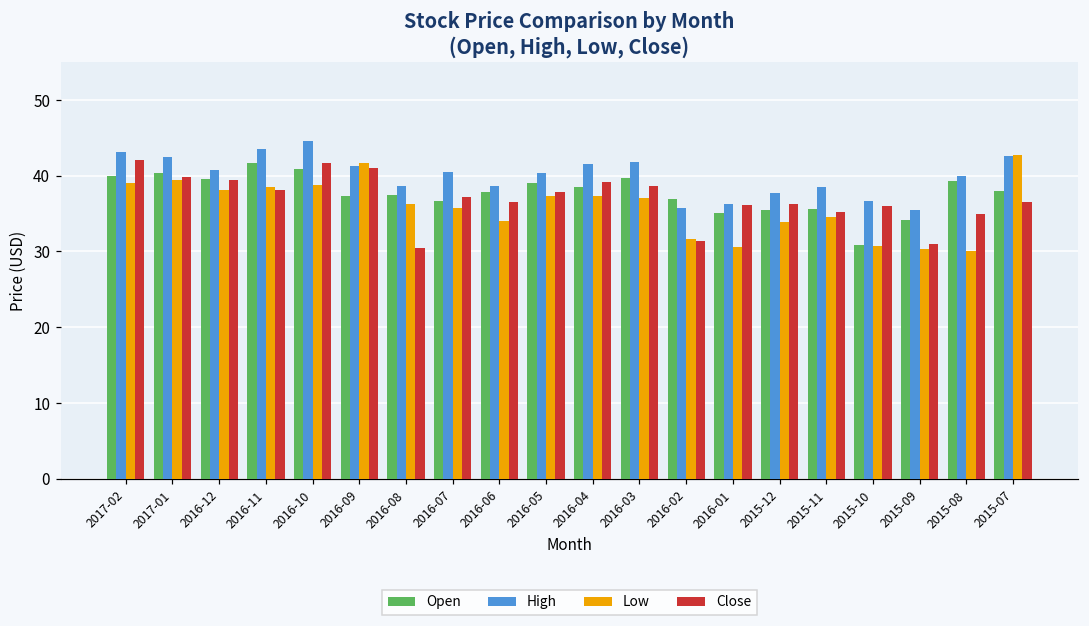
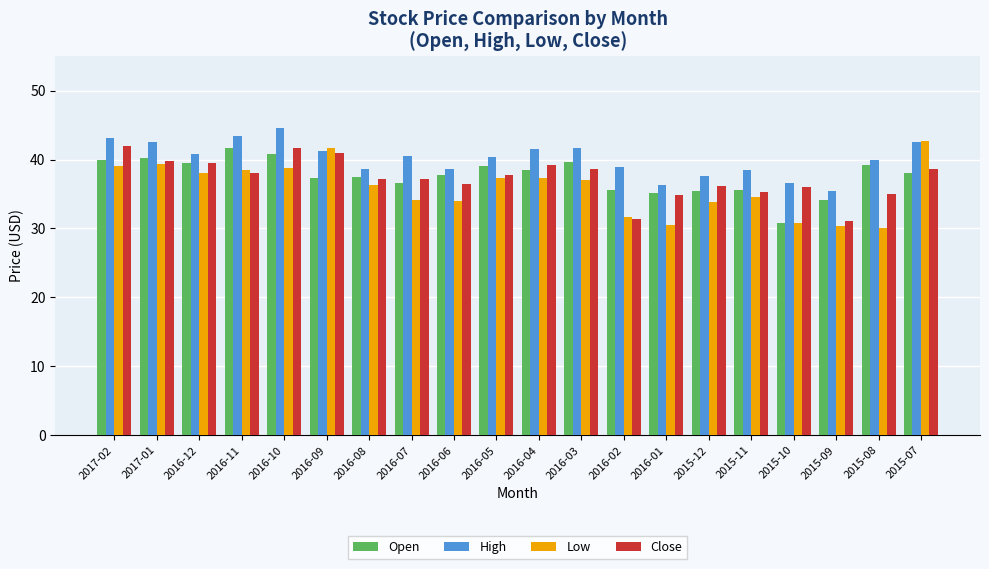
  {
    "Open": {
      "2017-02": 40,
      "2017-01": 40,
      "2016-12": 40,
      "2016-11": 42,
      "2016-10": 41,
      "2016-09": 37,
      "2016-08": 37,
      "2016-07": 37,
      "2016-06": 38,
      "2016-05": 39,
      "2016-04": 39,
      "2016-03": 40,
-     "2016-02": 37,
+     "2016-02": 36,
      "2016-01": 35,
      "2015-12": 35,
      "2015-11": 36,
      "2015-10": 31,
      "2015-09": 34,
      "2015-08": 39,
      "2015-07": 38
    },
    "High": {
      "2017-02": 43,
      "2017-01": 43,
      "2016-12": 41,
      "2016-11": 43,
      "2016-10": 45,
      "2016-09": 41,
      "2016-08": 39,
      "2016-07": 40,
      "2016-06": 39,
      "2016-05": 40,
      "2016-04": 41,
      "2016-03": 42,
-     "2016-02": 36,
+     "2016-02": 39,
      "2016-01": 36,
      "2015-12": 38,
      "2015-11": 39,
      "2015-10": 37,
      "2015-09": 35,
      "2015-08": 40,
      "2015-07": 43
    },
    "Low": {
      "2017-02": 39,
      "2017-01": 39,
      "2016-12": 38,
      "2016-11": 38,
      "2016-10": 39,
      "2016-09": 42,
      "2016-08": 36,
-     "2016-07": 36,
+     "2016-07": 34,
      "2016-06": 34,
      "2016-05": 37,
      "2016-04": 37,
      "2016-03": 37,
      "2016-02": 32,
      "2016-01": 31,
      "2015-12": 34,
      "2015-11": 35,
      "2015-10": 31,
      "2015-09": 30,
      "2015-08": 30,
      "2015-07": 43
    },
    "Close": {
      "2017-02": 42,
      "2017-01": 40,
      "2016-12": 39,
      "2016-11": 38,
      "2016-10": 42,
      "2016-09": 41,
-     "2016-08": 30,
+     "2016-08": 37,
      "2016-07": 37,
      "2016-06": 37,
      "2016-05": 38,
      "2016-04": 39,
      "2016-03": 39,
      "2016-02": 31,
-     "2016-01": 36,
+     "2016-01": 35,
      "2015-12": 36,
      "2015-11": 35,
      "2015-10": 36,
      "2015-09": 31,
      "2015-08": 35,
-     "2015-07": 37
+     "2015-07": 39
    }
  }
